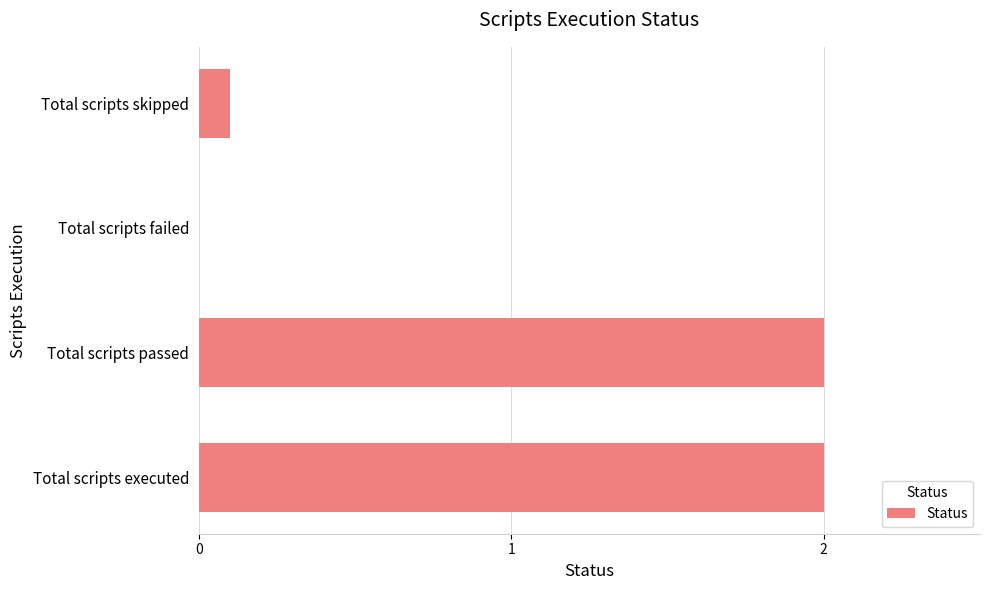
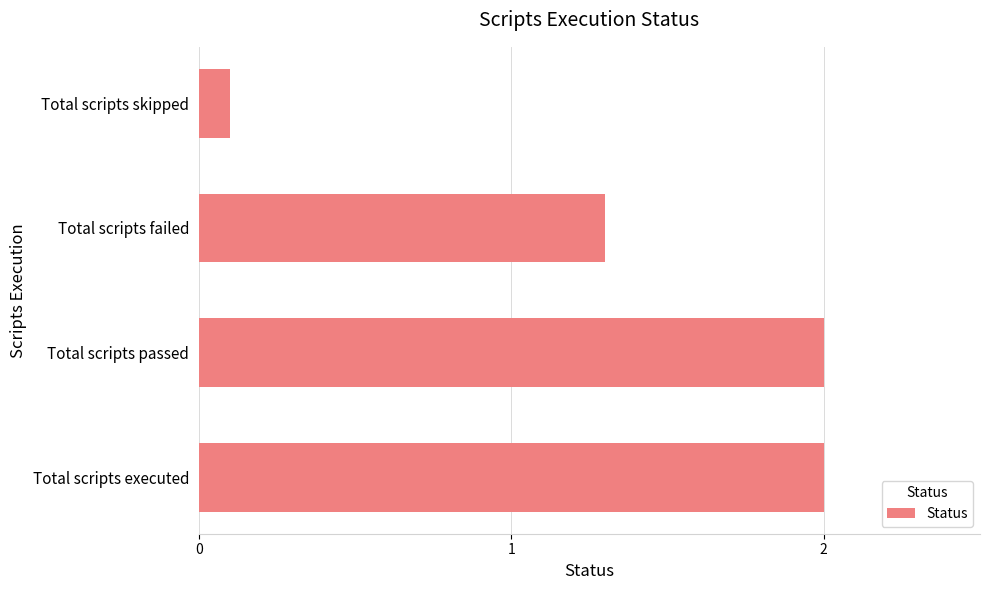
  {
    "Total scripts skipped": 0.1,
-   "Total scripts failed": 0.0,
+   "Total scripts failed": 1.3,
    "Total scripts passed": 2.0,
    "Total scripts executed": 2.0
  }
